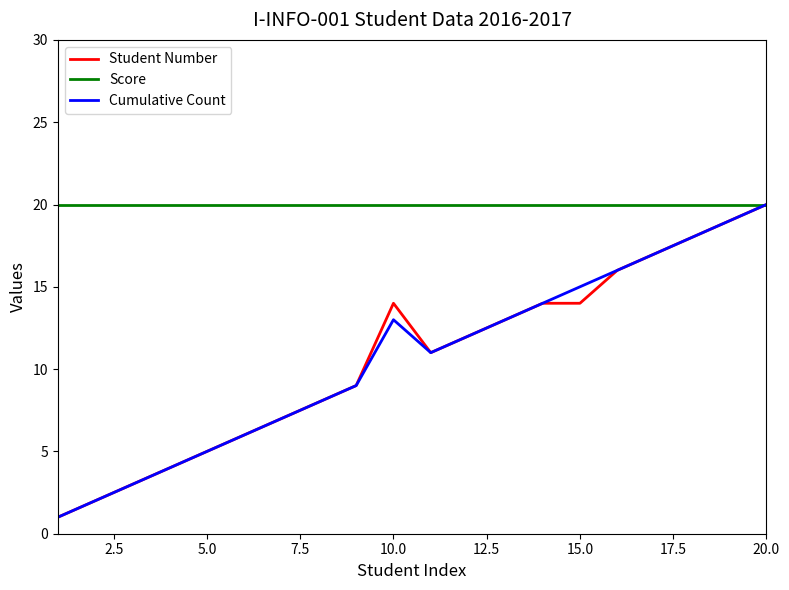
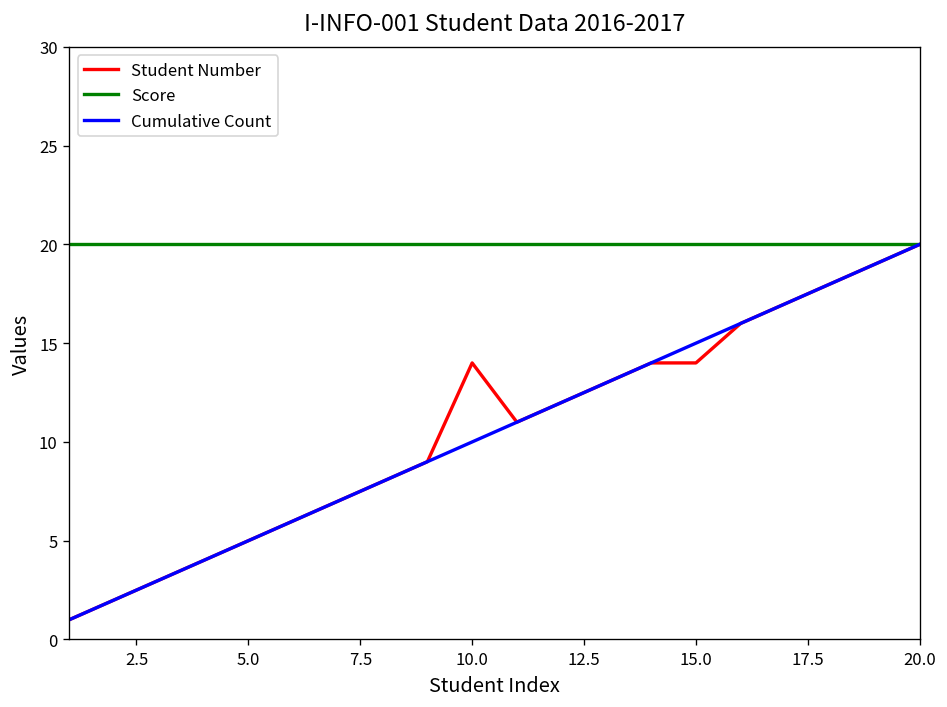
  {
    "Student Number": {
      "10.0": 14,
      "15.0": 14
    },
    "Score": {
      "5.0": 20,
      "10.0": 20,
      "15.0": 20
    },
    "Cumulative Count": {
-     "10.0": 13,
+     "10.0": 10,
      "15.0": 15
    }
  }
